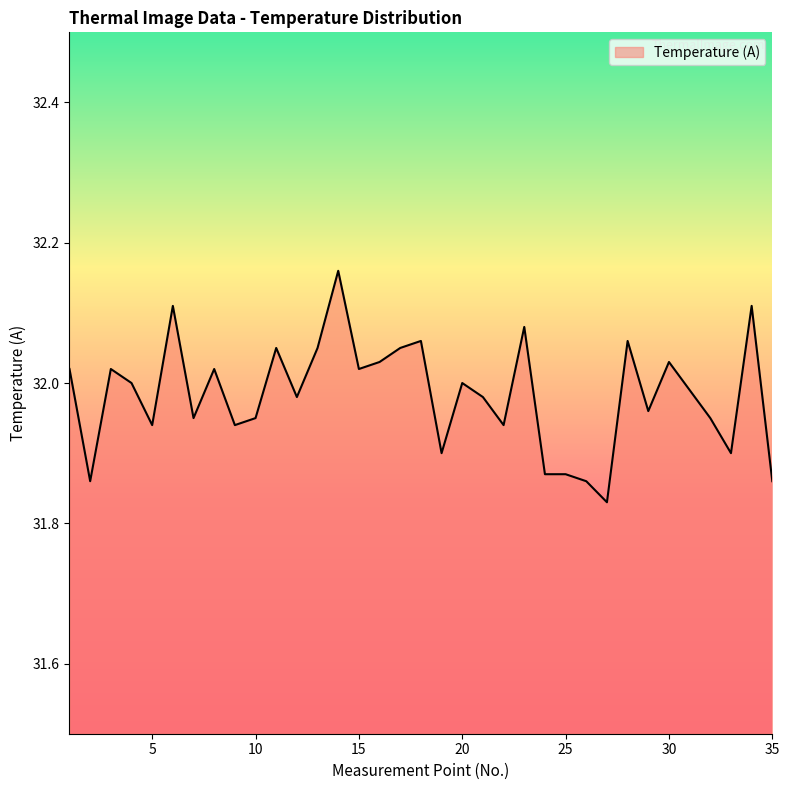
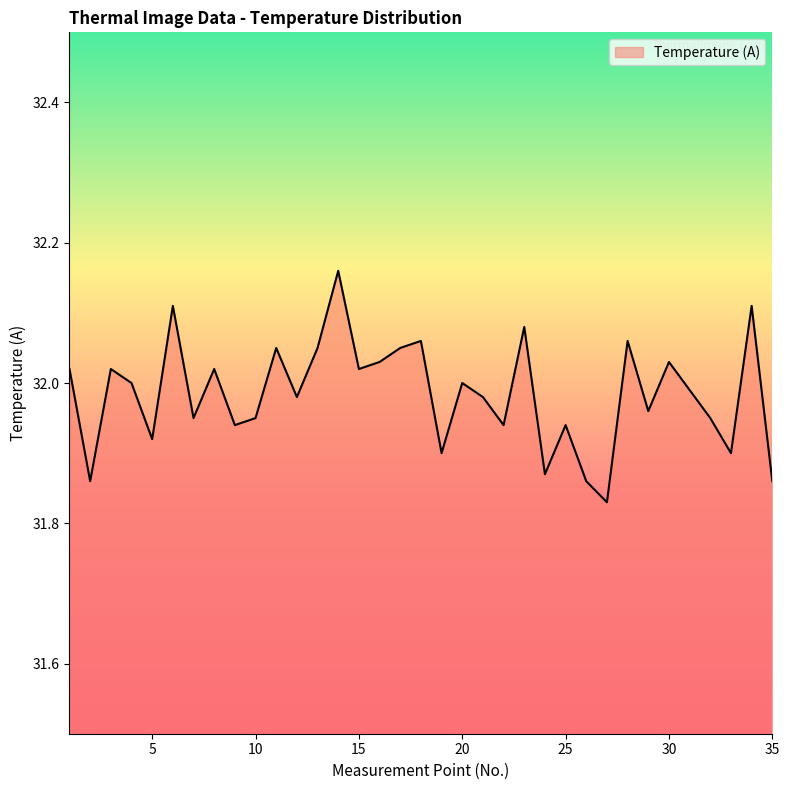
  {
-   "5": 31.94,
+   "5": 31.92,
    "10": 31.95,
    "15": 32.02,
    "20": 32.00,
-   "25": 31.87,
+   "25": 31.94,
    "30": 32.03,
    "35": 31.86
  }
